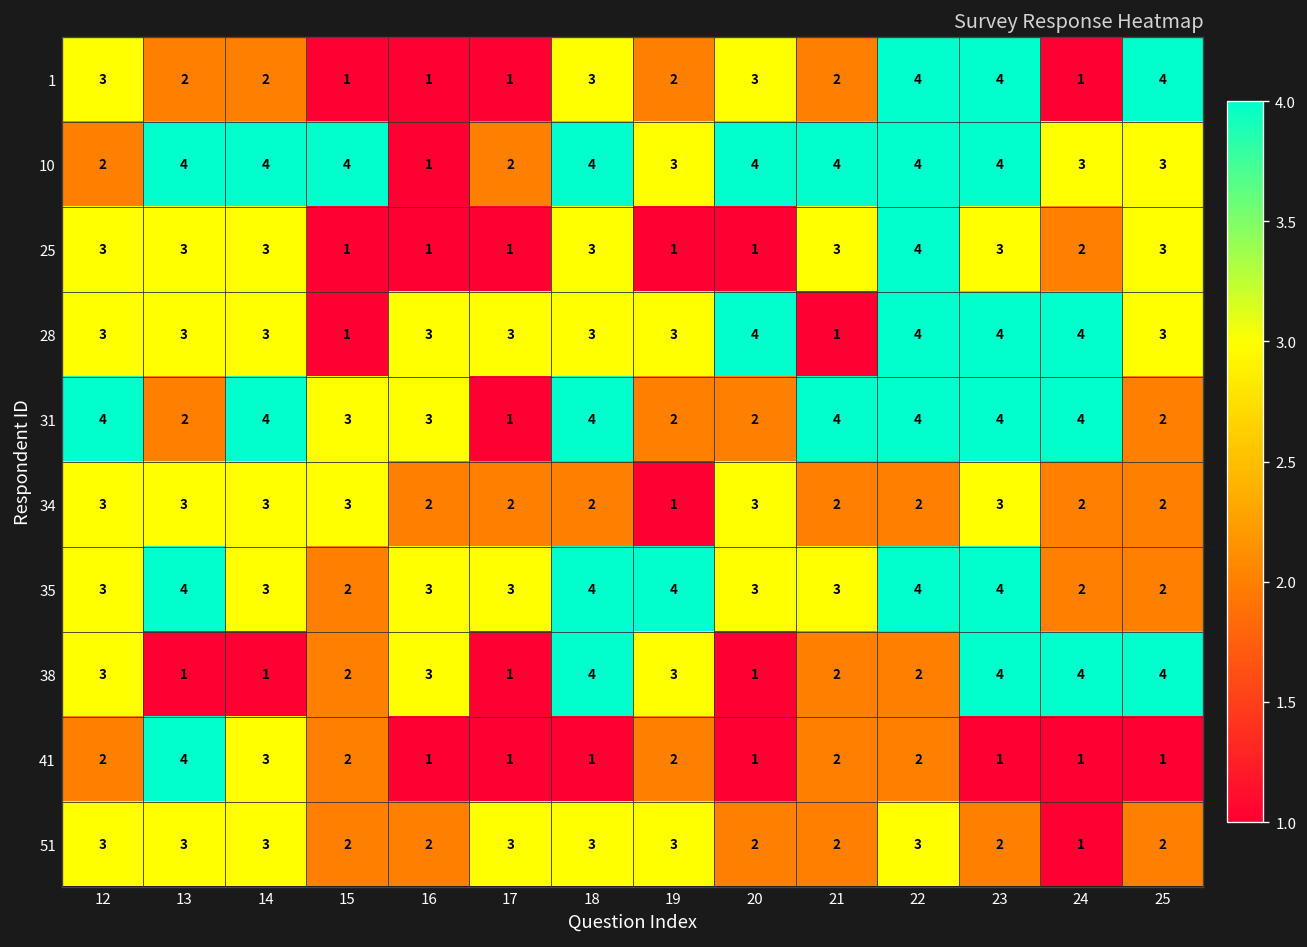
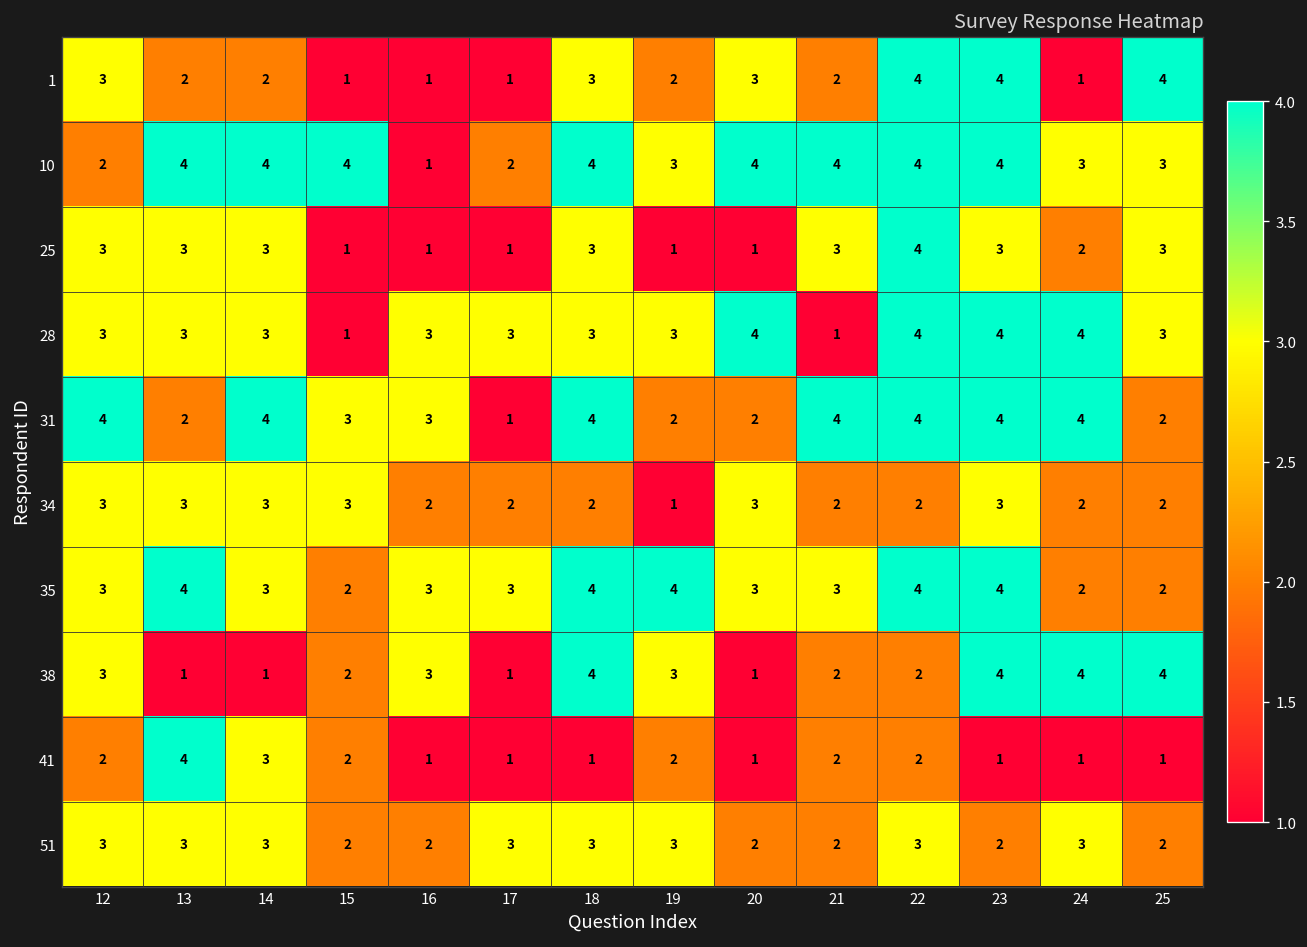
  {
    "1": {
      "12": 3,
      "13": 2,
      "14": 2,
      "15": 1,
      "16": 1,
      "17": 1,
      "18": 3,
      "19": 2,
      "20": 3,
      "21": 2,
      "22": 4,
      "23": 4,
      "24": 1,
      "25": 4
    },
    "10": {
      "12": 2,
      "13": 4,
      "14": 4,
      "15": 4,
      "16": 1,
      "17": 2,
      "18": 4,
      "19": 3,
      "20": 4,
      "21": 4,
      "22": 4,
      "23": 4,
      "24": 3,
      "25": 3
    },
    "25": {
      "12": 3,
      "13": 3,
      "14": 3,
      "15": 1,
      "16": 1,
      "17": 1,
      "18": 3,
      "19": 1,
      "20": 1,
      "21": 3,
      "22": 4,
      "23": 3,
      "24": 2,
      "25": 3
    },
    "28": {
      "12": 3,
      "13": 3,
      "14": 3,
      "15": 1,
      "16": 3,
      "17": 3,
      "18": 3,
      "19": 3,
      "20": 4,
      "21": 1,
      "22": 4,
      "23": 4,
      "24": 4,
      "25": 3
    },
    "31": {
      "12": 4,
      "13": 2,
      "14": 4,
      "15": 3,
      "16": 3,
      "17": 1,
      "18": 4,
      "19": 2,
      "20": 2,
      "21": 4,
      "22": 4,
      "23": 4,
      "24": 4,
      "25": 2
    },
    "34": {
      "12": 3,
      "13": 3,
      "14": 3,
      "15": 3,
      "16": 2,
      "17": 2,
      "18": 2,
      "19": 1,
      "20": 3,
      "21": 2,
      "22": 2,
      "23": 3,
      "24": 2,
      "25": 2
    },
    "35": {
      "12": 3,
      "13": 4,
      "14": 3,
      "15": 2,
      "16": 3,
      "17": 3,
      "18": 4,
      "19": 4,
      "20": 3,
      "21": 3,
      "22": 4,
      "23": 4,
      "24": 2,
      "25": 2
    },
    "38": {
      "12": 3,
      "13": 1,
      "14": 1,
      "15": 2,
      "16": 3,
      "17": 1,
      "18": 4,
      "19": 3,
      "20": 1,
      "21": 2,
      "22": 2,
      "23": 4,
      "24": 4,
      "25": 4
    },
    "41": {
      "12": 2,
      "13": 4,
      "14": 3,
      "15": 2,
      "16": 1,
      "17": 1,
      "18": 1,
      "19": 2,
      "20": 1,
      "21": 2,
      "22": 2,
      "23": 1,
      "24": 1,
      "25": 1
    },
    "51": {
      "12": 3,
      "13": 3,
      "14": 3,
      "15": 2,
      "16": 2,
      "17": 3,
      "18": 3,
      "19": 3,
      "20": 2,
      "21": 2,
      "22": 3,
      "23": 2,
-     "24": 1,
+     "24": 3,
      "25": 2
    }
  }
